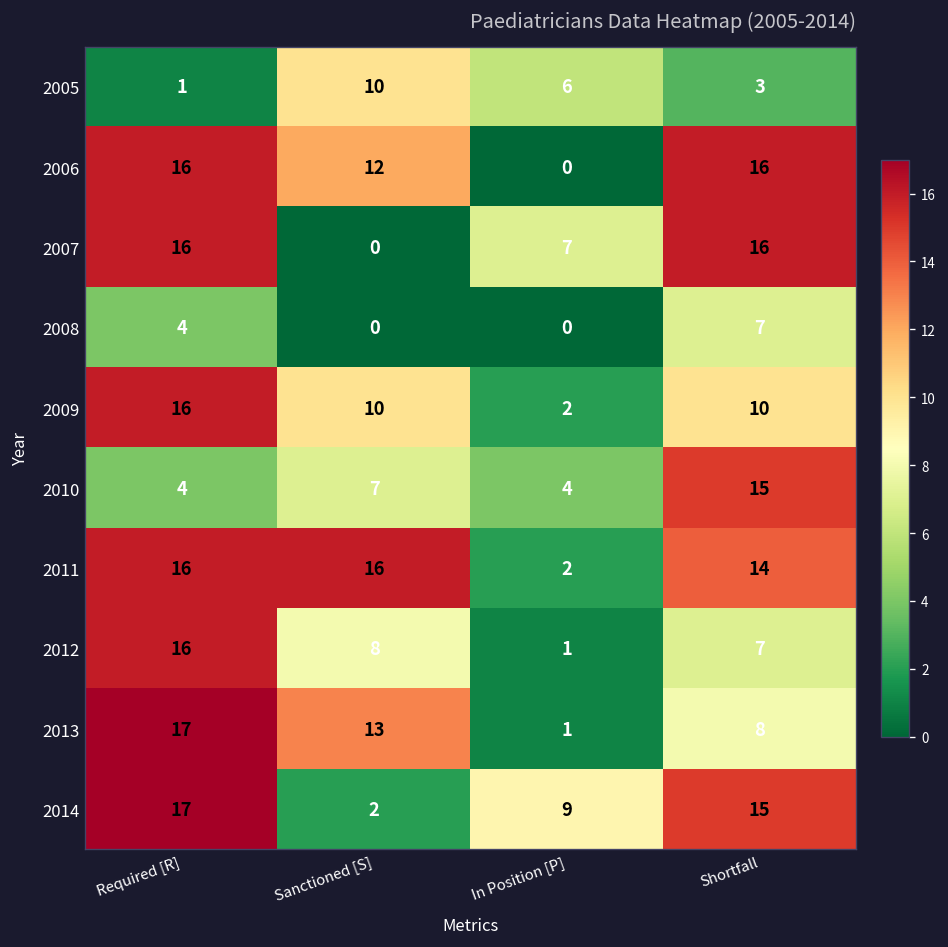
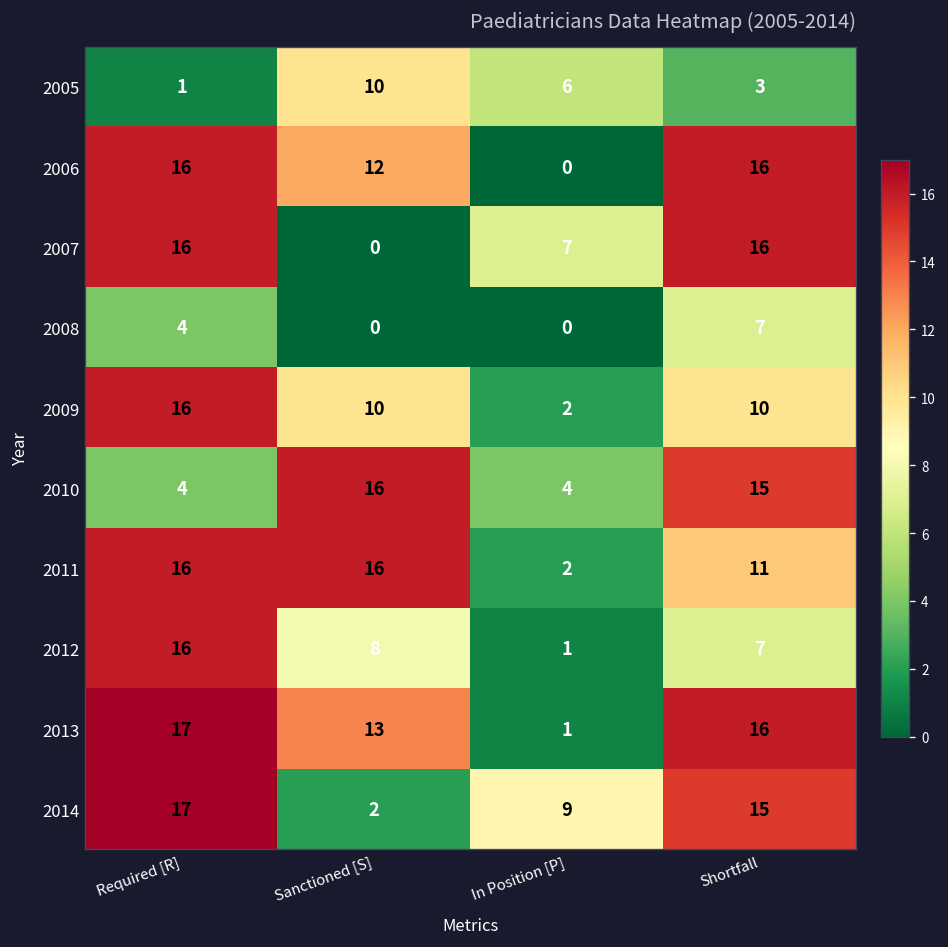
  {
    "2005": {
      "Required [R]": 1,
      "Sanctioned [S]": 10,
      "In Position [P]": 6,
      "Shortfall": 3
    },
    "2006": {
      "Required [R]": 16,
      "Sanctioned [S]": 12,
      "In Position [P]": 0,
      "Shortfall": 16
    },
    "2007": {
      "Required [R]": 16,
      "Sanctioned [S]": 0,
      "In Position [P]": 7,
      "Shortfall": 16
    },
    "2008": {
      "Required [R]": 4,
      "Sanctioned [S]": 0,
      "In Position [P]": 0,
      "Shortfall": 7
    },
    "2009": {
      "Required [R]": 16,
      "Sanctioned [S]": 10,
      "In Position [P]": 2,
      "Shortfall": 10
    },
    "2010": {
      "Required [R]": 4,
-     "Sanctioned [S]": 7,
+     "Sanctioned [S]": 16,
      "In Position [P]": 4,
      "Shortfall": 15
    },
    "2011": {
      "Required [R]": 16,
      "Sanctioned [S]": 16,
      "In Position [P]": 2,
-     "Shortfall": 14
+     "Shortfall": 11
    },
    "2012": {
      "Required [R]": 16,
      "Sanctioned [S]": 8,
      "In Position [P]": 1,
      "Shortfall": 7
    },
    "2013": {
      "Required [R]": 17,
      "Sanctioned [S]": 13,
      "In Position [P]": 1,
-     "Shortfall": 8
+     "Shortfall": 16
    },
    "2014": {
      "Required [R]": 17,
      "Sanctioned [S]": 2,
      "In Position [P]": 9,
      "Shortfall": 15
    }
  }
